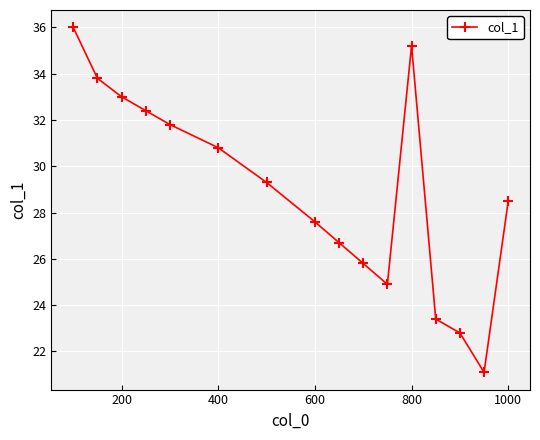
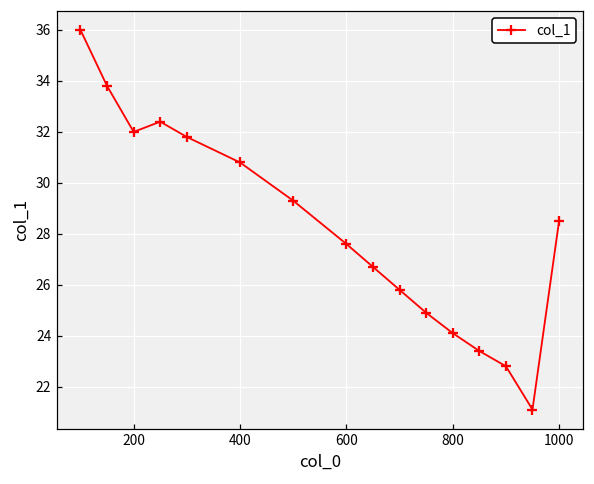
  {
-   "200": 33,
+   "200": 32,
    "400": 30.8,
    "600": 27.6,
-   "800": 35.2,
+   "800": 24.1,
    "1000": 28.5
  }
